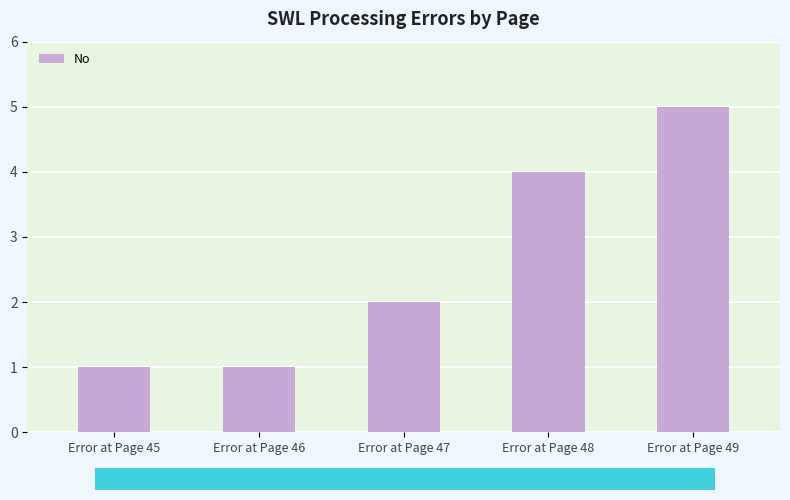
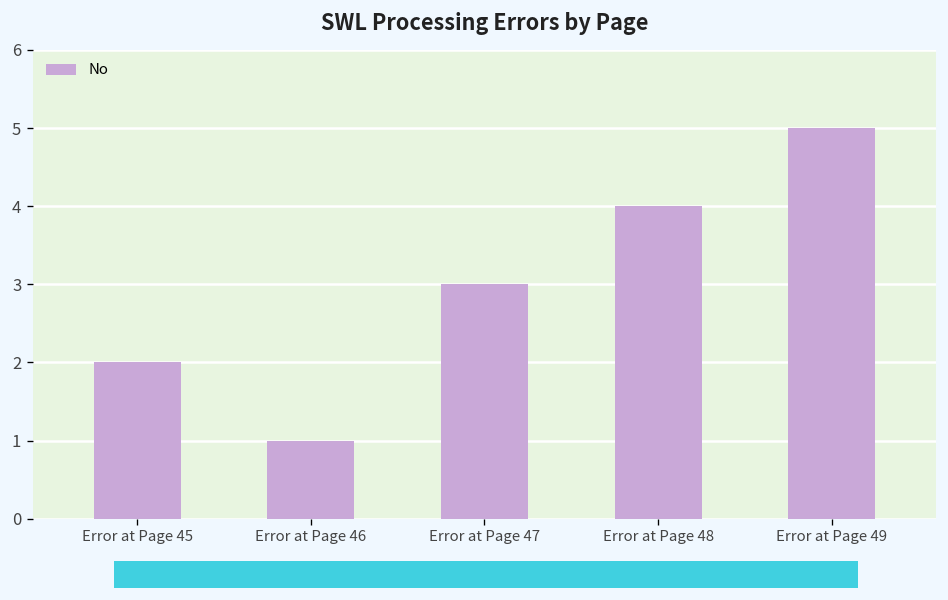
  {
-   "Error at Page 45": 1,
+   "Error at Page 45": 2,
    "Error at Page 46": 1,
-   "Error at Page 47": 2,
+   "Error at Page 47": 3,
    "Error at Page 48": 4,
    "Error at Page 49": 5
  }
